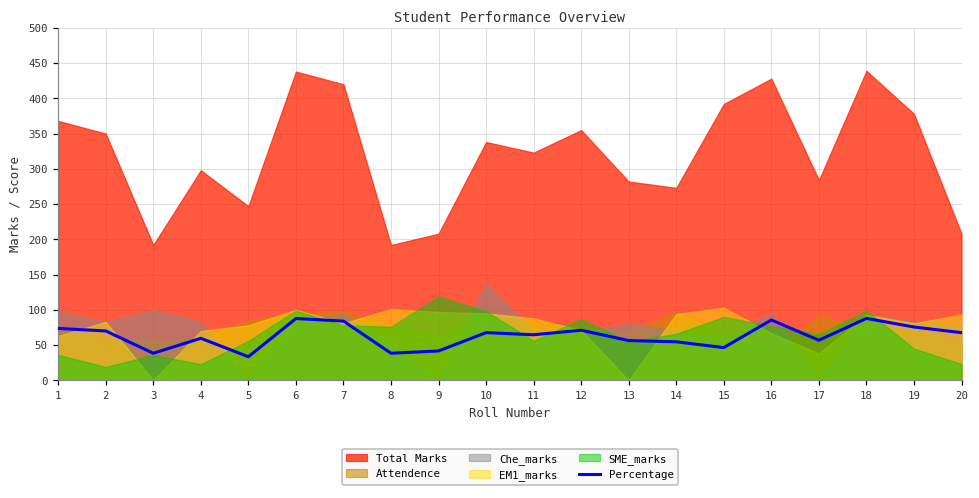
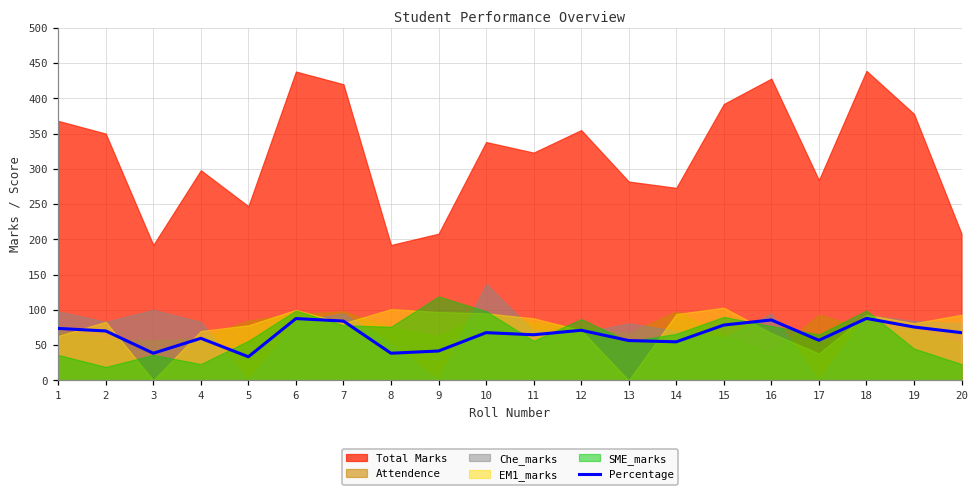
  {
    "Total Marks": {
      "1": 370,
      "2": 350,
      "3": 190,
      "4": 300,
      "5": 250,
      "6": 440,
      "7": 420,
      "8": 190,
      "9": 210,
      "10": 340,
      "11": 320,
      "12": 360,
      "13": 280,
      "14": 270,
      "15": 390,
      "16": 430,
      "17": 280,
      "18": 440,
      "19": 380,
      "20": 210
    },
    "Percentage": {
      "2": 70,
      "5": 30,
      "8": 40,
      "9": 40,
      "10": 70,
      "11": 60,
      "14": 50,
-     "15": 50,
+     "15": 80,
      "16": 90,
      "17": 60,
      "18": 90,
      "20": 70
    },
    "Attendence": {
      "2": 60,
      "3": 60,
      "5": 90,
      "6": 90,
      "9": 60,
      "11": 80,
      "12": 80,
      "13": 70,
      "14": 100,
      "16": 40,
      "17": 90,
      "18": 70,
      "20": 50
    },
    "Che_marks": {
      "1": 100,
      "3": 100,
      "4": 80,
      "5": 0,
      "8": 50,
      "9": 0,
      "10": 140,
      "11": 70,
      "12": 70,
      "13": 80,
      "14": 70,
      "16": 100,
      "17": 0,
      "20": 80
    },
    "EM1_marks": {
      "1": 60,
      "3": 0,
      "4": 70,
      "5": 80,
      "8": 100,
      "9": 100,
      "11": 90,
      "13": 0,
      "14": 90,
      "15": 100,
      "16": 70,
      "17": 40,
      "20": 90
    },
    "SME_marks": {
      "1": 40,
      "2": 20,
      "4": 20,
      "5": 60,
      "9": 120,
      "11": 60,
      "12": 90,
      "14": 70,
      "15": 90,
      "16": 80,
      "17": 70,
      "18": 100,
      "19": 50,
      "20": 20
    }
  }
